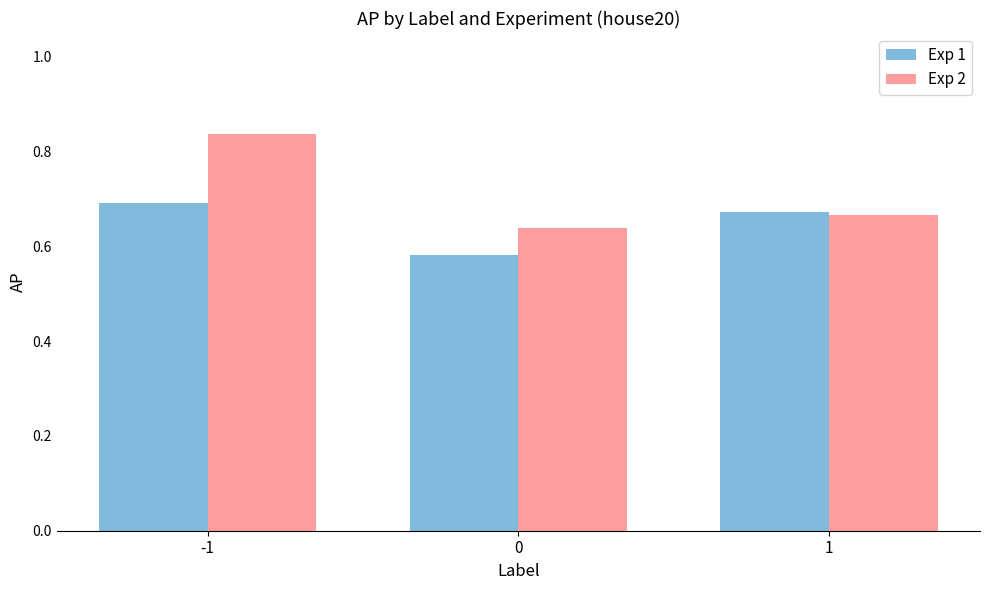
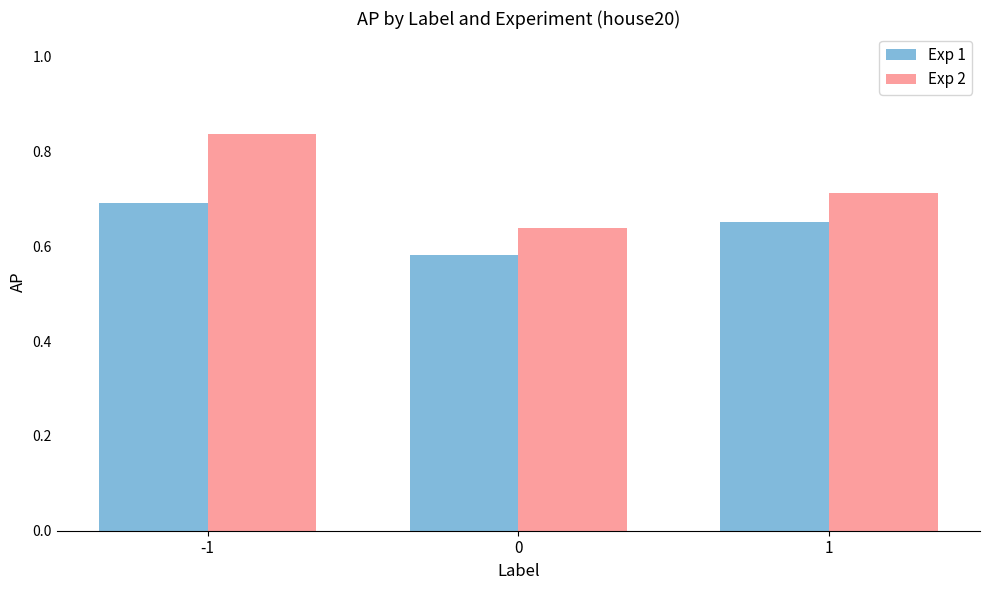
  {
    "Exp 1": {
      "-1": 0.69,
      "0": 0.58,
-     "1": 0.67
+     "1": 0.65
    },
    "Exp 2": {
      "-1": 0.84,
      "0": 0.64,
-     "1": 0.67
+     "1": 0.71
    }
  }
